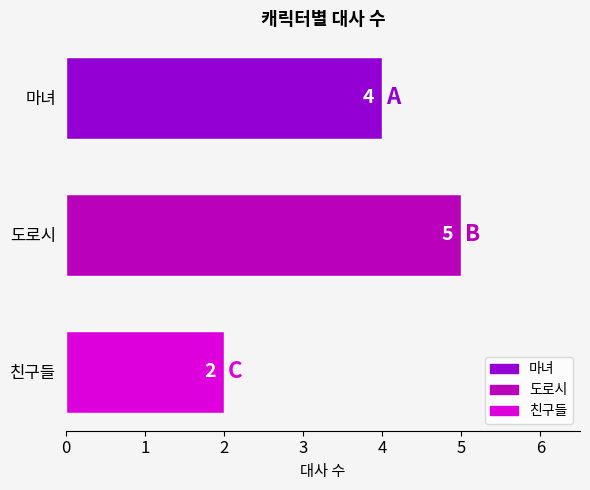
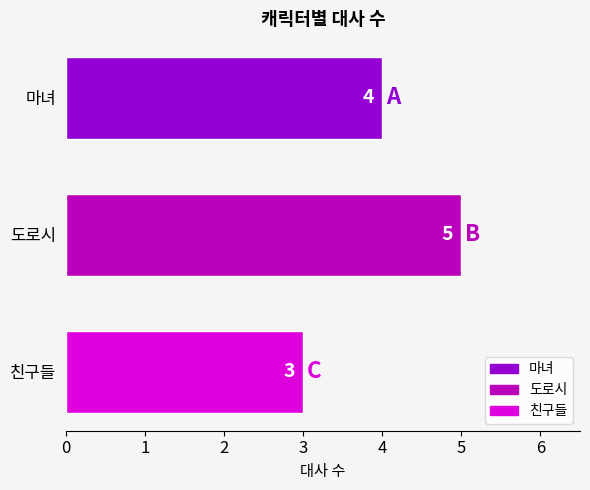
  {
    "마녀": 4,
    "도로시": 5,
-   "친구들": 2
+   "친구들": 3
  }
